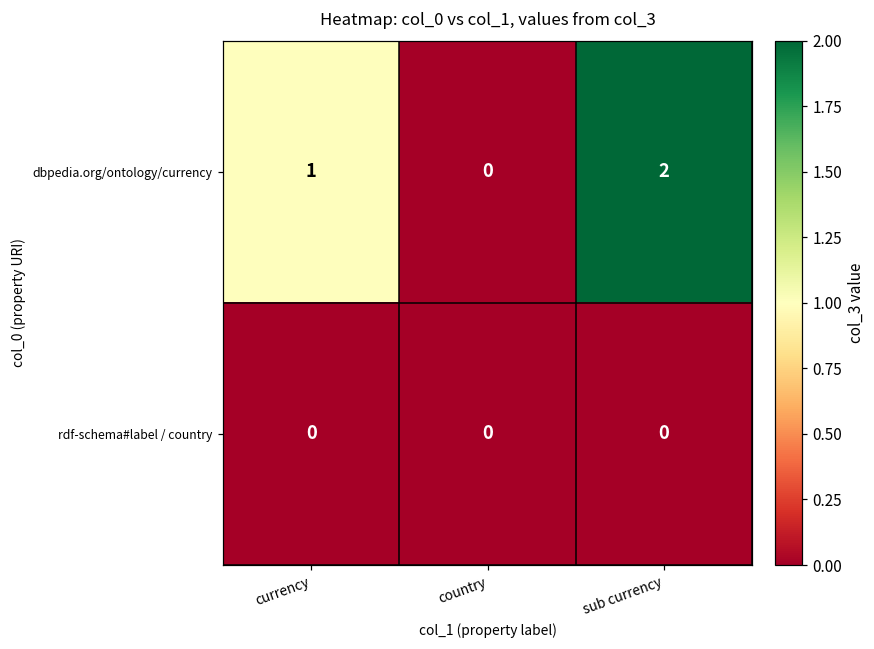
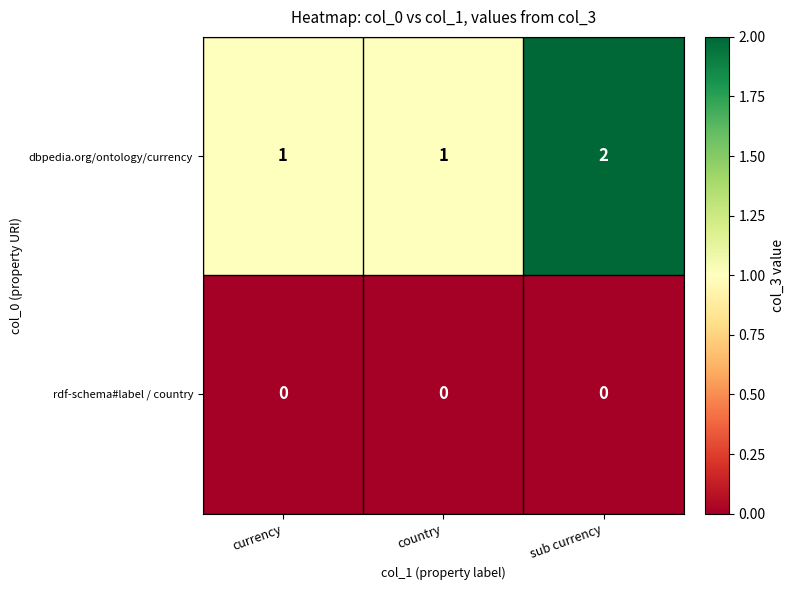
  {
    "dbpedia.org/ontology/currency": {
      "currency": 1,
-     "country": 0,
+     "country": 1,
      "sub currency": 2
    },
    "rdf-schema#label / country": {
      "currency": 0,
      "country": 0,
      "sub currency": 0
    }
  }
